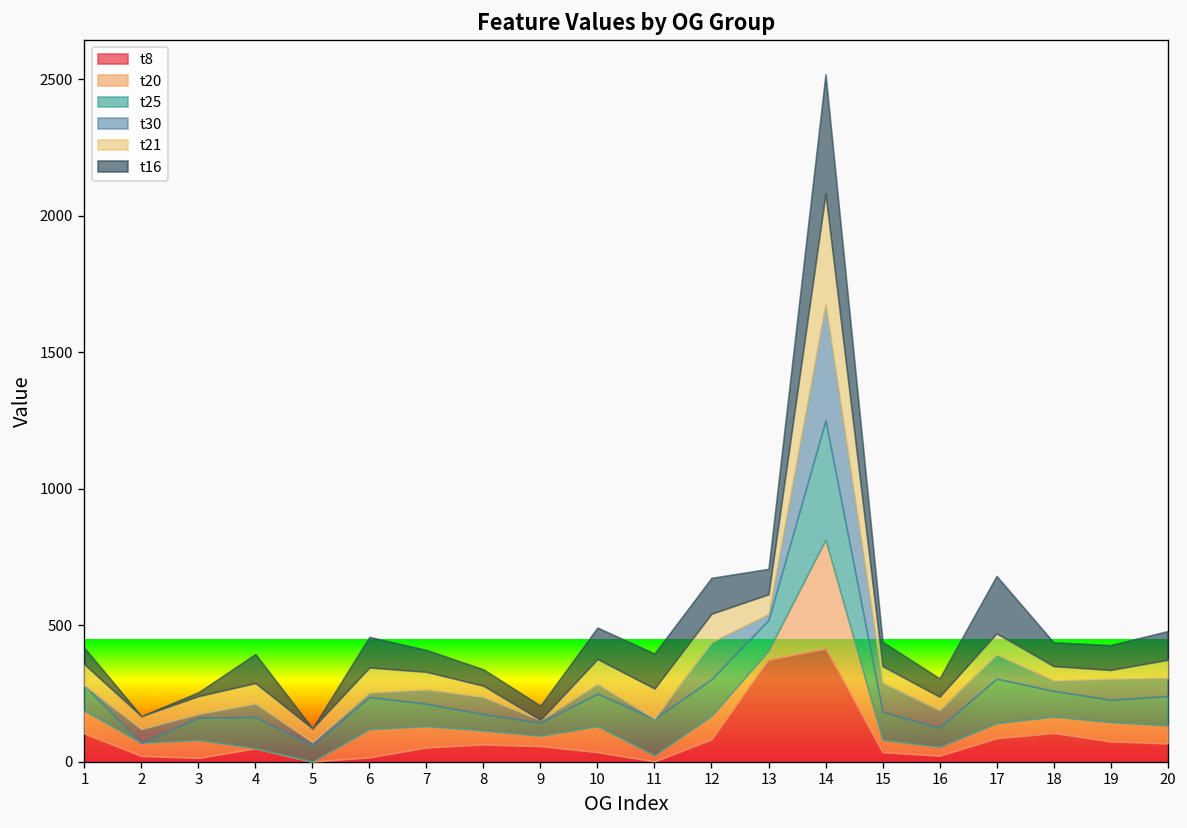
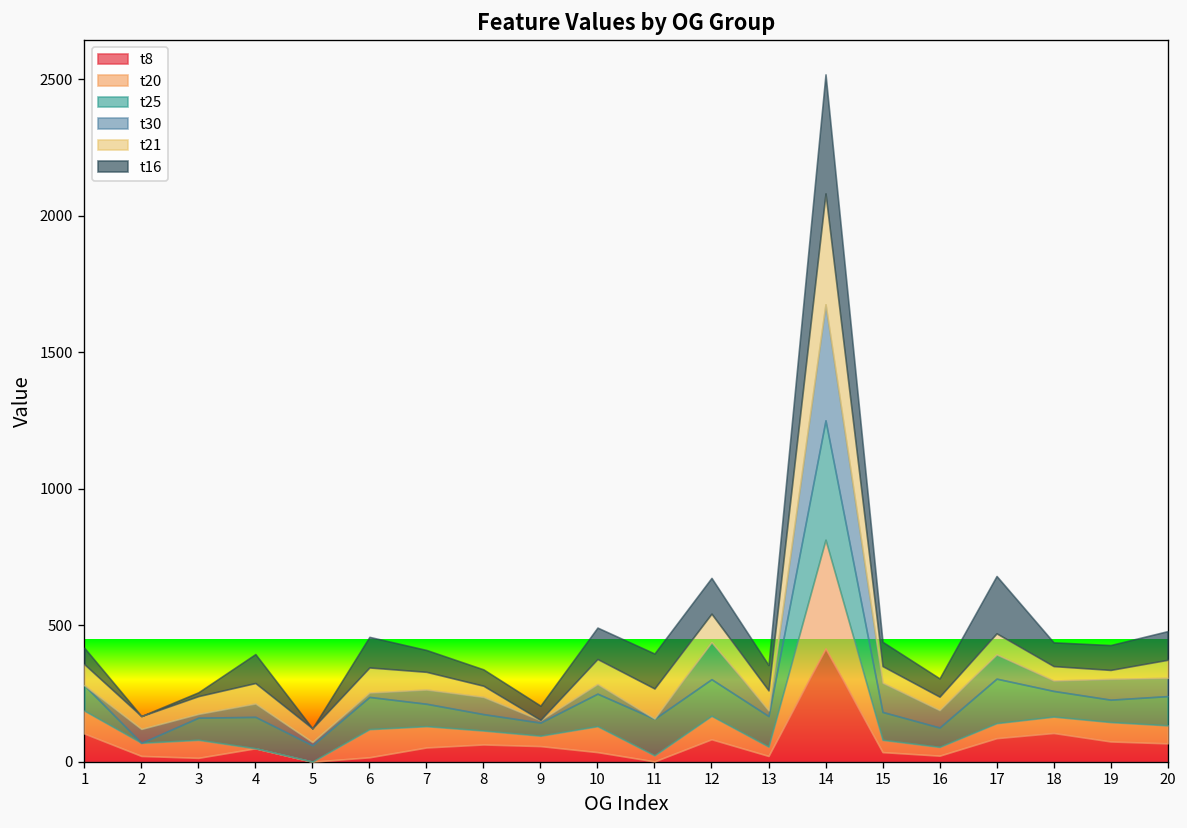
  {
    "t8": {
      "1": 100,
      "2": 20,
      "3": 10,
      "6": 20,
      "7": 50,
      "8": 60,
      "9": 60,
      "10": 40,
      "12": 80,
-     "13": 370,
+     "13": 20,
      "14": 410,
      "15": 40,
      "16": 20,
      "17": 90,
      "18": 110,
      "19": 70,
      "20": 70
    },
    "t16": {
      "1": 60,
      "3": 10,
      "4": 110,
      "6": 110,
      "7": 80,
      "8": 60,
      "9": 50,
      "10": 120,
      "11": 130,
      "12": 130,
      "13": 90,
      "14": 440,
      "15": 90,
      "16": 70,
      "17": 210,
      "18": 90,
      "19": 90,
      "20": 110
    }
  }
